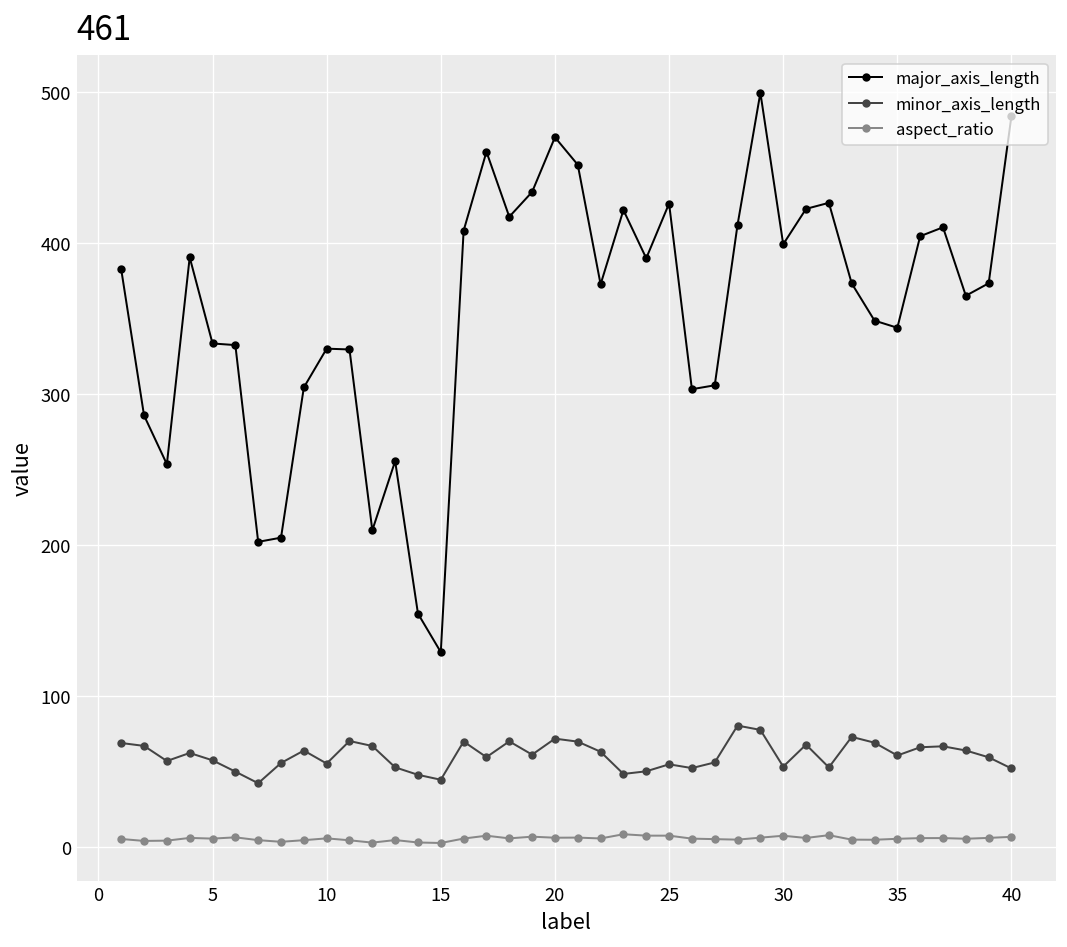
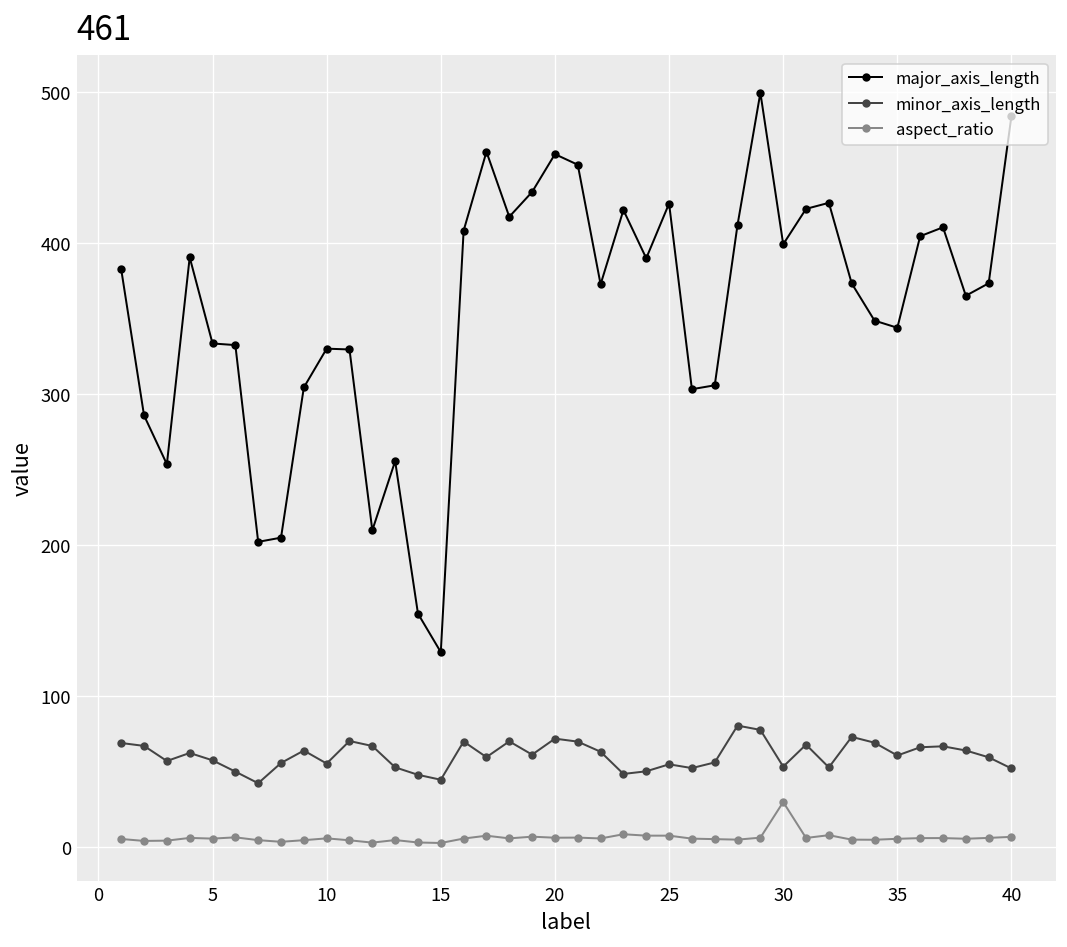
  {
    "major_axis_length": {
      "5": 334,
      "10": 330,
      "15": 129,
-     "20": 470,
+     "20": 459,
      "25": 426,
      "30": 399,
      "35": 344
    },
    "minor_axis_length": {
      "5": 58,
      "10": 56,
      "15": 45,
      "20": 72,
      "25": 55,
      "30": 53,
      "35": 61,
      "40": 52
    },
    "aspect_ratio": {
      "5": 6,
      "10": 6,
      "15": 3,
      "20": 6,
      "25": 8,
-     "30": 8,
+     "30": 30,
      "35": 6,
      "40": 7
    }
  }
